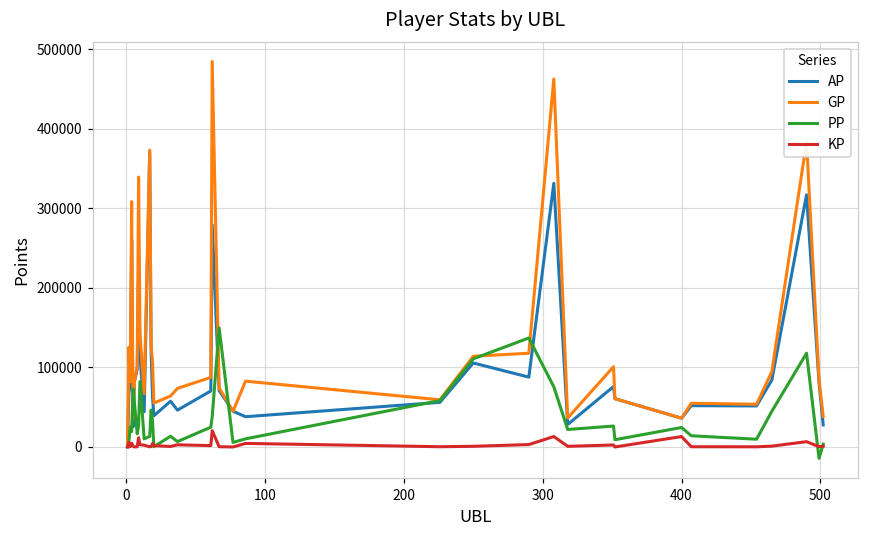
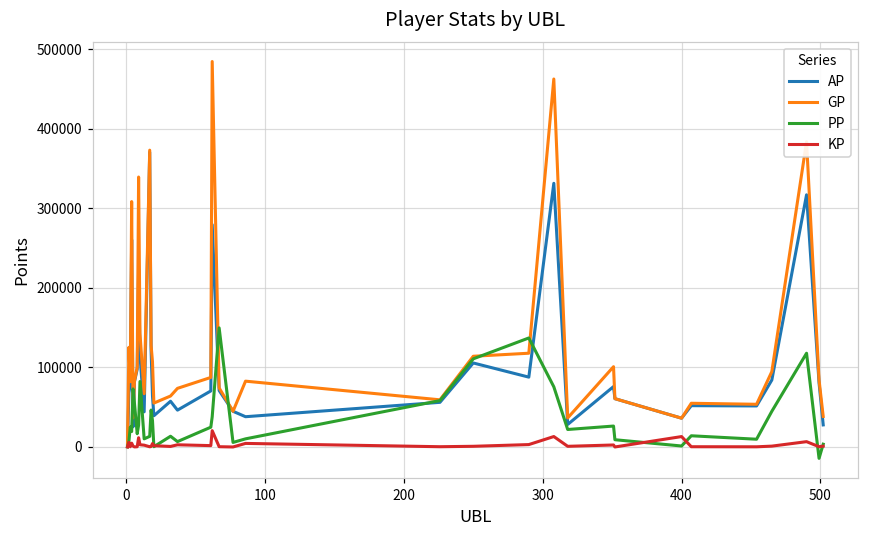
  {
    "PP": {
-     "400": 20000
+     "400": 0
    },
    "KP": {
      "400": 10000
    }
  }
